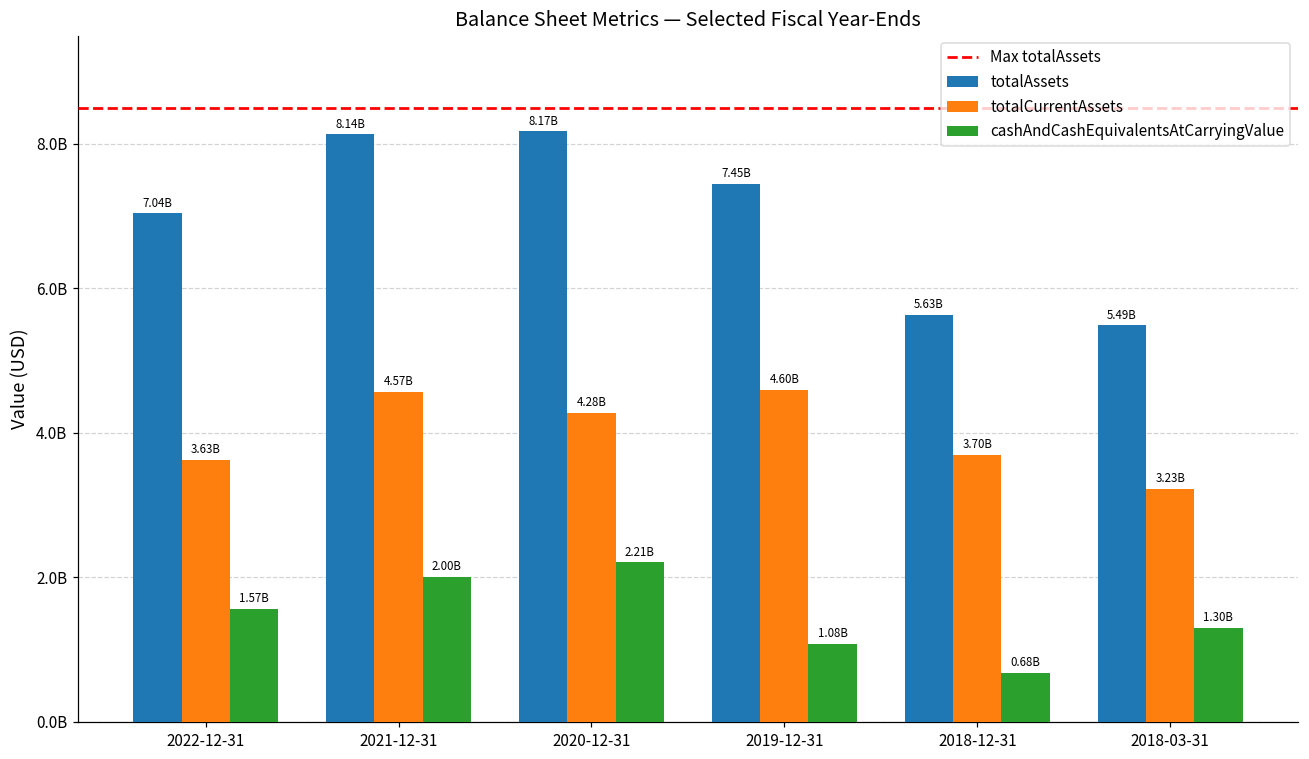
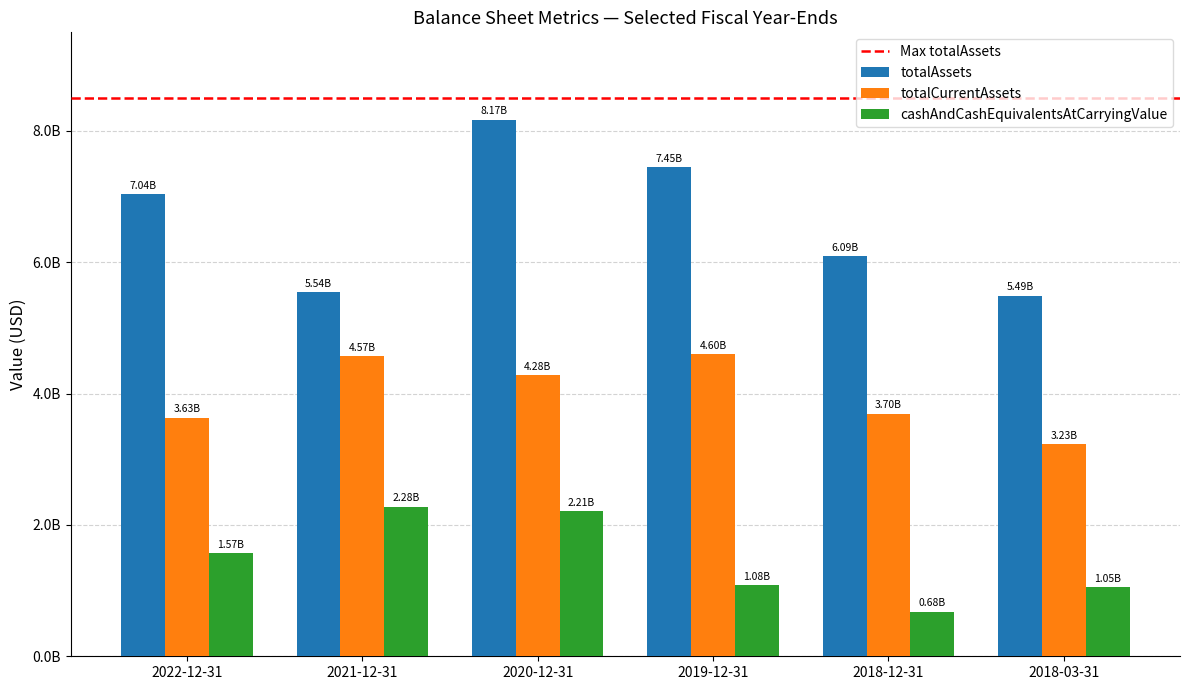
  {
    "totalAssets": {
      "2022-12-31": "7.04B",
-     "2021-12-31": "8.14B",
+     "2021-12-31": "5.54B",
      "2020-12-31": "8.17B",
      "2019-12-31": "7.45B",
-     "2018-12-31": "5.63B",
+     "2018-12-31": "6.09B",
      "2018-03-31": "5.49B"
    },
    "totalCurrentAssets": {
      "2022-12-31": "3.63B",
      "2021-12-31": "4.57B",
      "2020-12-31": "4.28B",
      "2019-12-31": "4.60B",
      "2018-12-31": "3.70B",
      "2018-03-31": "3.23B"
    },
    "cashAndCashEquivalentsAtCarryingValue": {
      "2022-12-31": "1.57B",
-     "2021-12-31": "2.00B",
+     "2021-12-31": "2.28B",
      "2020-12-31": "2.21B",
      "2019-12-31": "1.08B",
      "2018-12-31": "0.68B",
-     "2018-03-31": "1.30B"
+     "2018-03-31": "1.05B"
    }
  }
